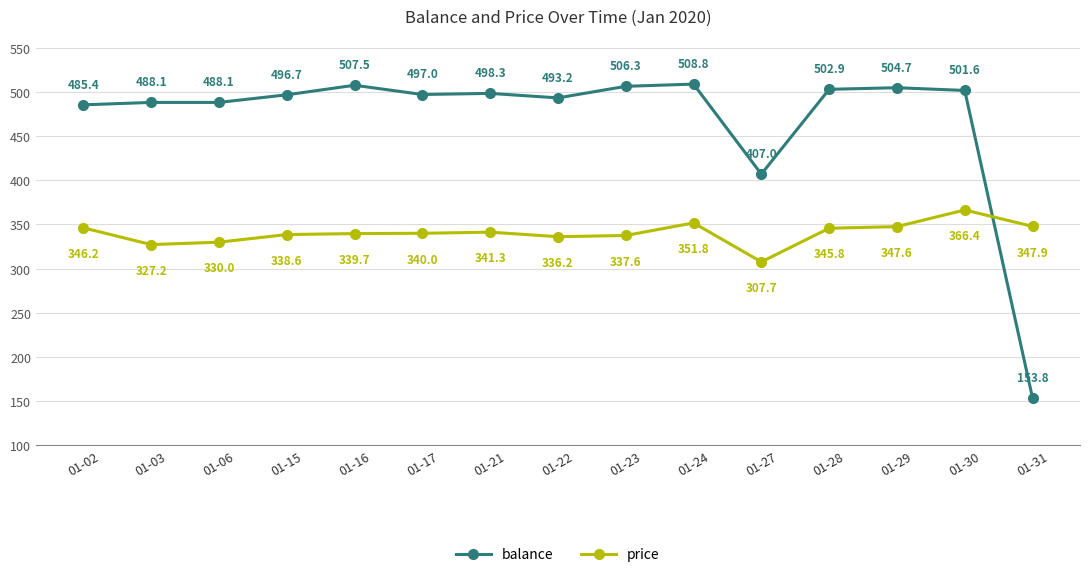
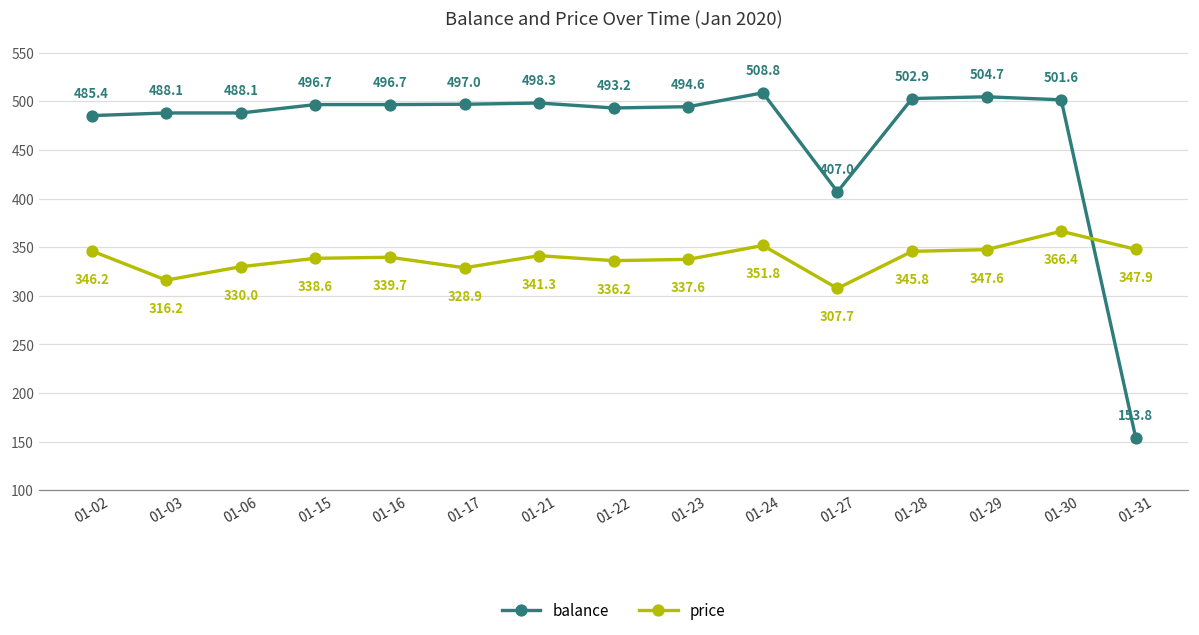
  {
    "balance": {
      "01-02": 485.4,
      "01-03": 488.1,
      "01-06": 488.1,
      "01-15": 496.7,
-     "01-16": 507.5,
+     "01-16": 496.7,
      "01-17": 497.0,
      "01-21": 498.3,
      "01-22": 493.2,
-     "01-23": 506.3,
+     "01-23": 494.6,
      "01-24": 508.8,
      "01-27": 407.0,
      "01-28": 502.9,
      "01-29": 504.7,
      "01-30": 501.6,
      "01-31": 153.8
    },
    "price": {
      "01-02": 346.2,
-     "01-03": 327.2,
+     "01-03": 316.2,
      "01-06": 330.0,
      "01-15": 338.6,
      "01-16": 339.7,
-     "01-17": 340.0,
+     "01-17": 328.9,
      "01-21": 341.3,
      "01-22": 336.2,
      "01-23": 337.6,
      "01-24": 351.8,
      "01-27": 307.7,
      "01-28": 345.8,
      "01-29": 347.6,
      "01-30": 366.4,
      "01-31": 347.9
    }
  }
